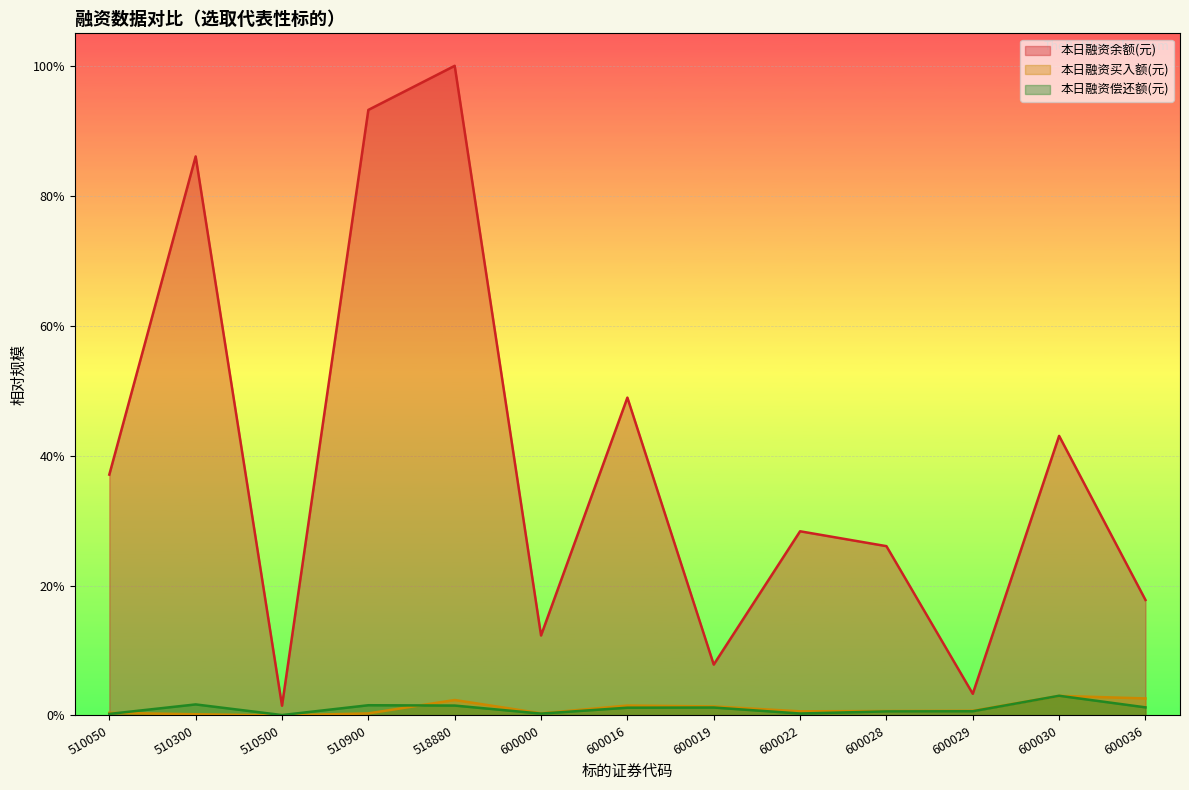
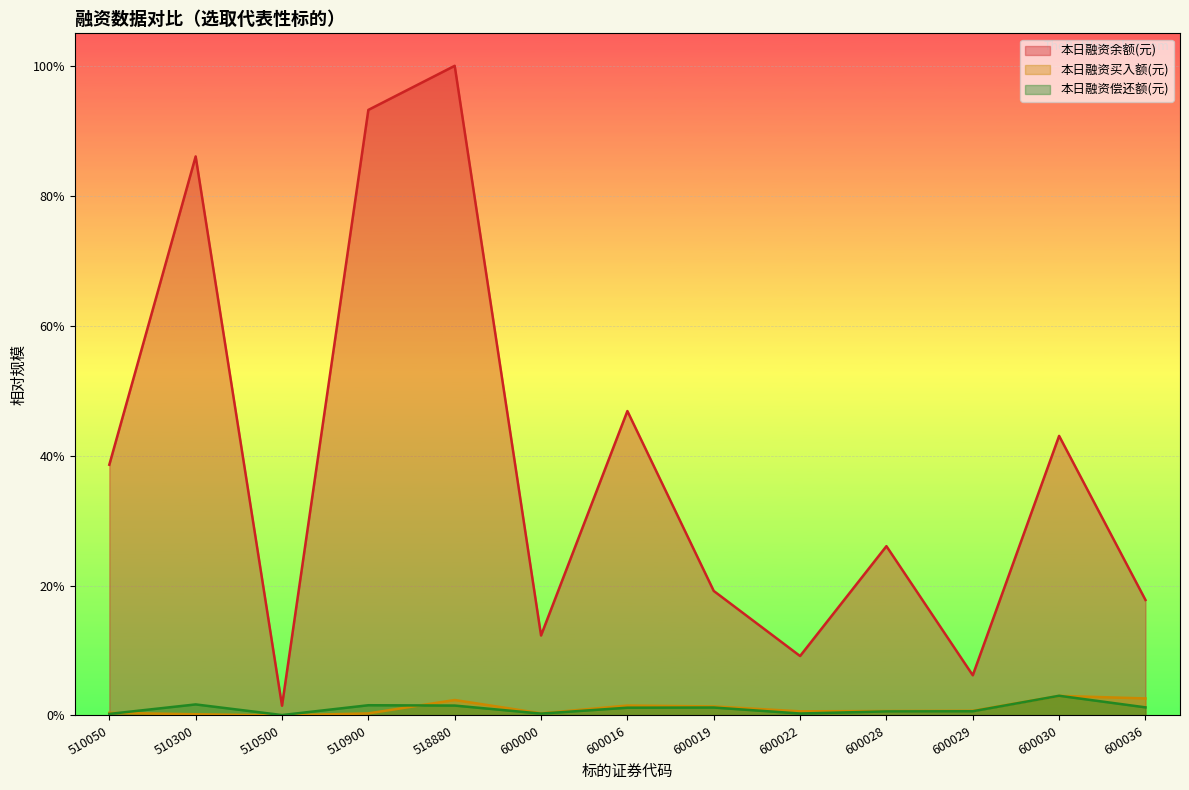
  {
    "本日融资余额(元)": {
-     "510050": "37%",
+     "510050": "39%",
      "510300": "86%",
      "510500": "2%",
      "510900": "93%",
      "518880": "100%",
      "600000": "12%",
-     "600016": "49%",
-     "600019": "8%",
-     "600022": "28%",
+     "600016": "47%",
+     "600019": "19%",
+     "600022": "9%",
      "600028": "26%",
-     "600029": "3%",
+     "600029": "6%",
      "600030": "43%",
      "600036": "18%"
    },
    "本日融资买入额(元)": {
      "510300": "0%",
      "510900": "0%",
      "518880": "2%",
      "600036": "3%"
    },
    "本日融资偿还额(元)": {
      "510300": "2%",
      "510900": "2%",
      "518880": "2%",
      "600036": "1%"
    }
  }
